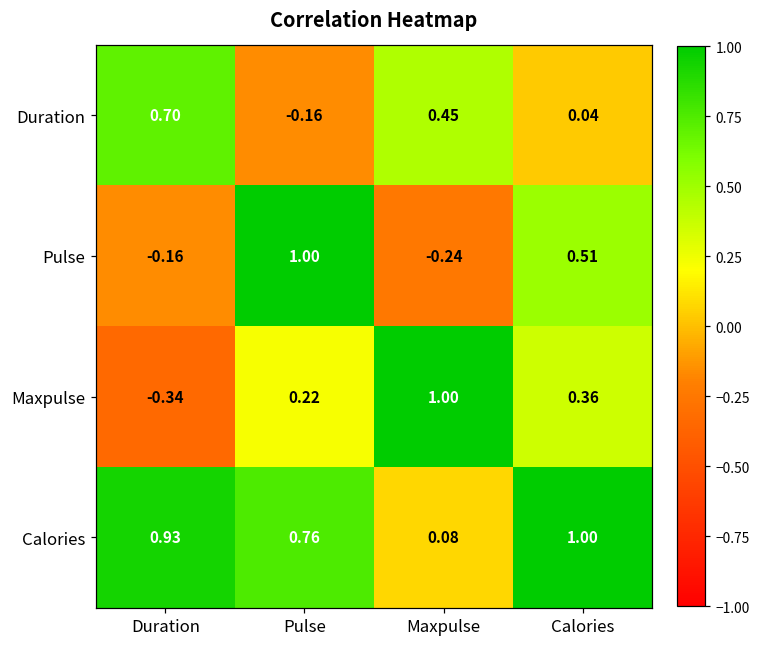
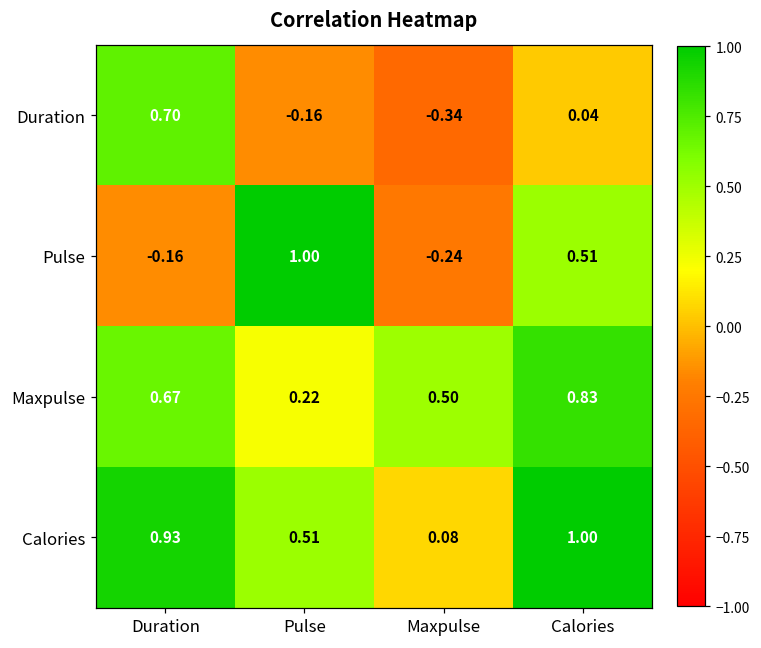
  {
    "Duration": {
      "Duration": 0.70,
      "Pulse": -0.16,
-     "Maxpulse": 0.45,
+     "Maxpulse": -0.34,
      "Calories": 0.04
    },
    "Pulse": {
      "Duration": -0.16,
      "Pulse": 1.00,
      "Maxpulse": -0.24,
      "Calories": 0.51
    },
    "Maxpulse": {
-     "Duration": -0.34,
+     "Duration": 0.67,
      "Pulse": 0.22,
-     "Maxpulse": 1.00,
-     "Calories": 0.36
+     "Maxpulse": 0.50,
+     "Calories": 0.83
    },
    "Calories": {
      "Duration": 0.93,
-     "Pulse": 0.76,
+     "Pulse": 0.51,
      "Maxpulse": 0.08,
      "Calories": 1.00
    }
  }
